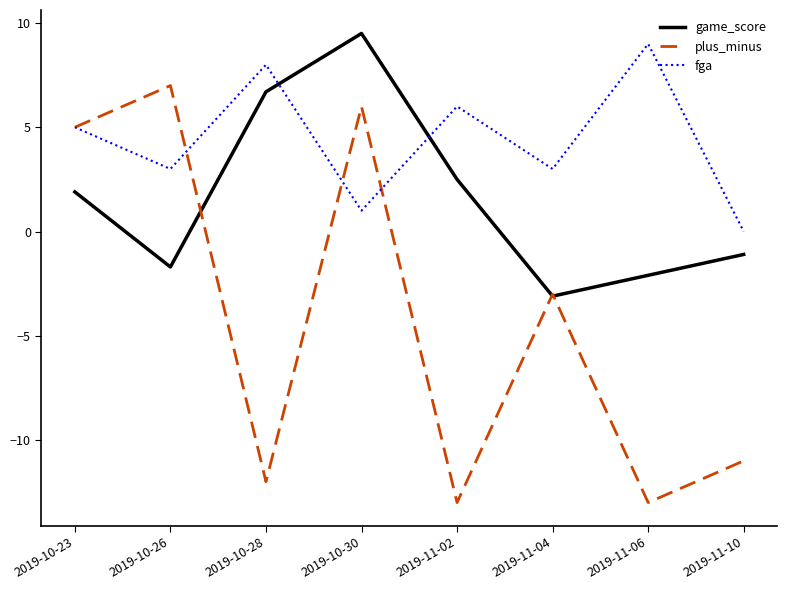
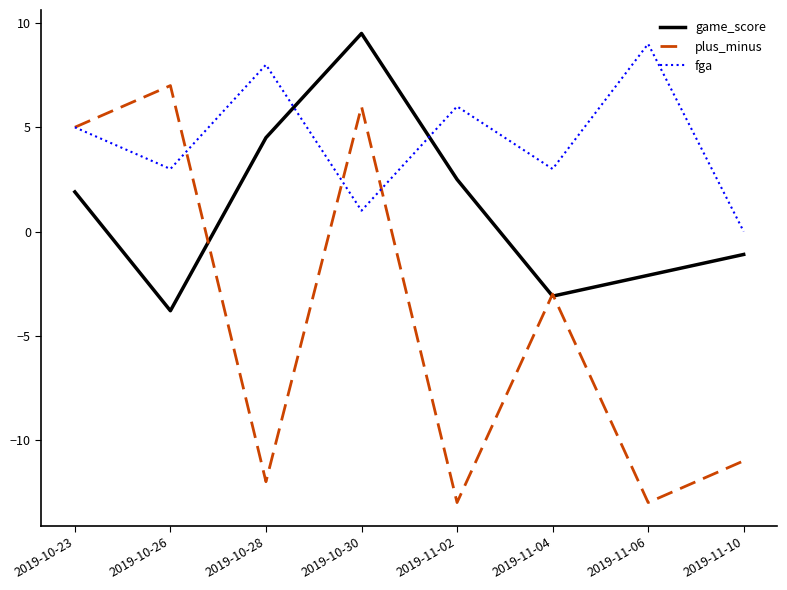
  {
    "game_score": {
      "2019-10-23": 1.9,
-     "2019-10-26": -1.7,
-     "2019-10-28": 6.7,
+     "2019-10-26": -3.8,
+     "2019-10-28": 4.5,
      "2019-10-30": 9.5,
      "2019-11-02": 2.5,
      "2019-11-06": -2.1,
      "2019-11-10": -1.1
    },
    "plus_minus": {
      "2019-10-26": 7.0,
      "2019-10-28": -12.0,
      "2019-10-30": 6.0,
      "2019-11-02": -13.0,
      "2019-11-06": -13.0,
      "2019-11-10": -11.0
    },
    "fga": {
      "2019-10-26": 3.0,
      "2019-10-28": 8.0,
      "2019-10-30": 1.0,
      "2019-11-02": 6.0,
      "2019-11-04": 3.0,
      "2019-11-06": 9.0,
      "2019-11-10": 0.0
    }
  }
